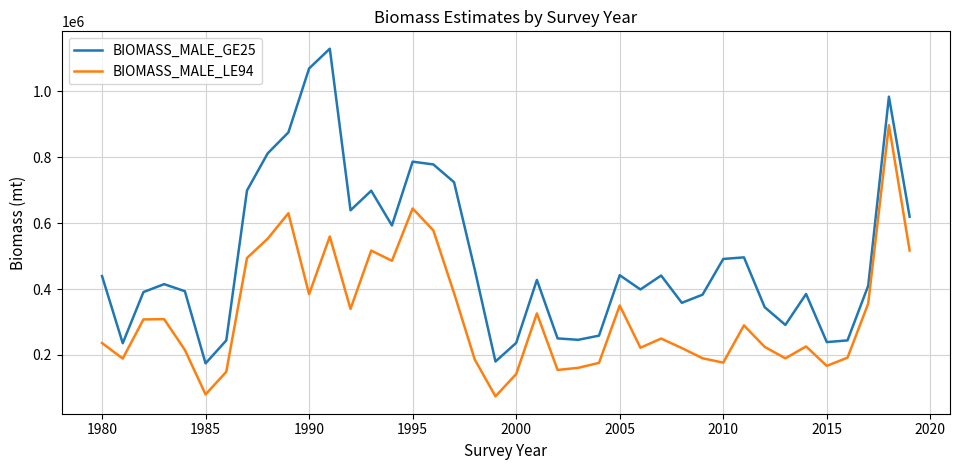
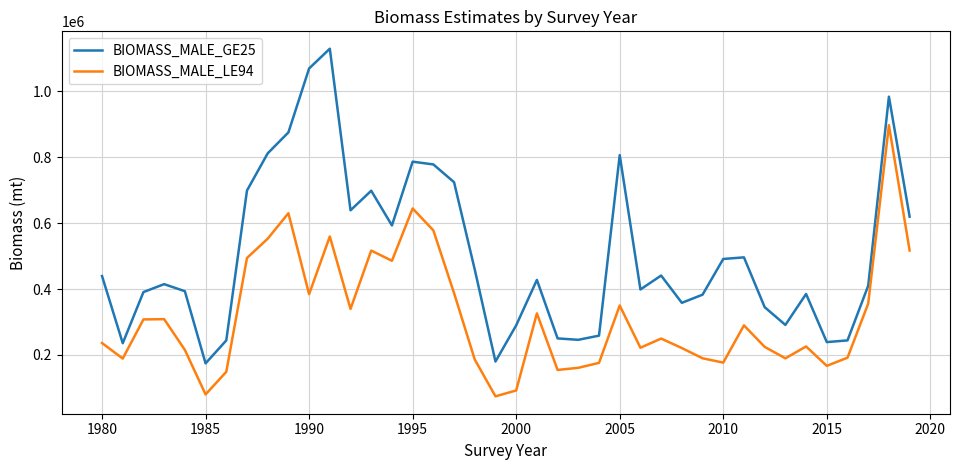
  {
    "BIOMASS_MALE_GE25": {
      "1980": 440000,
      "1985": 170000,
      "1990": 1070000,
      "1995": 790000,
-     "2000": 240000,
-     "2005": 440000,
+     "2000": 290000,
+     "2005": 810000,
      "2010": 490000,
      "2015": 240000
    },
    "BIOMASS_MALE_LE94": {
      "1980": 240000,
      "1985": 80000,
      "1990": 380000,
      "1995": 640000,
-     "2000": 140000,
+     "2000": 90000,
      "2005": 350000,
      "2010": 180000,
      "2015": 170000
    }
  }
